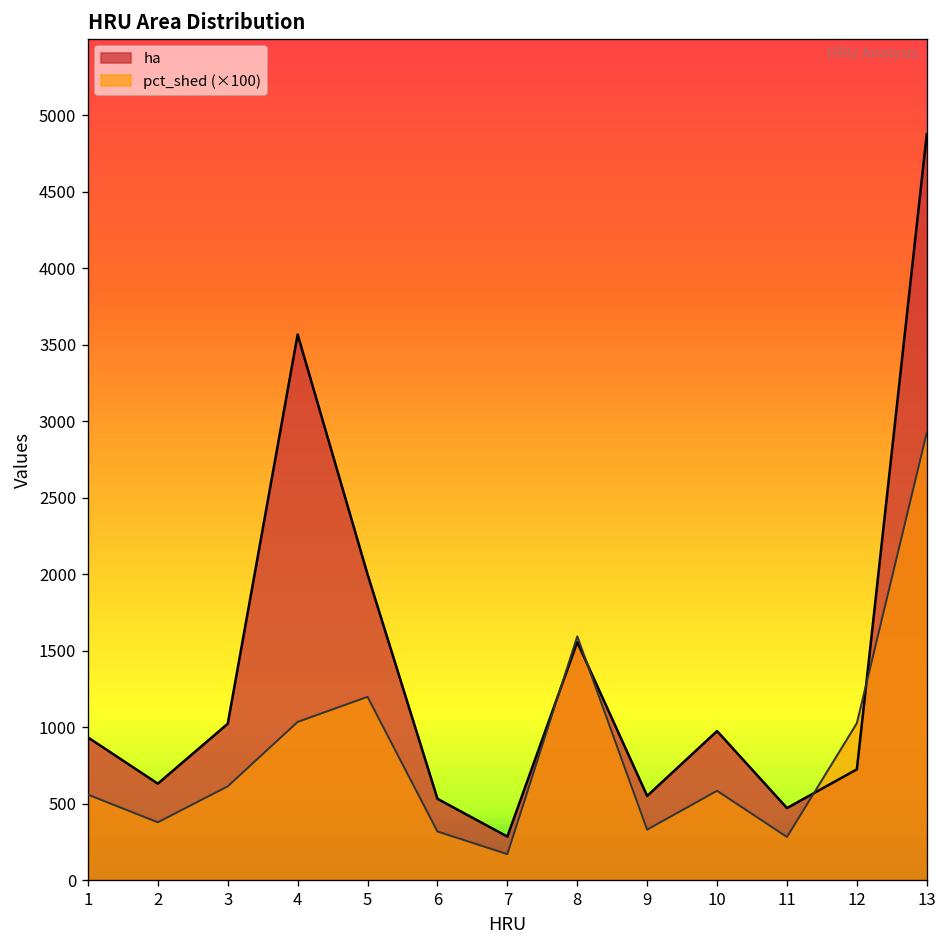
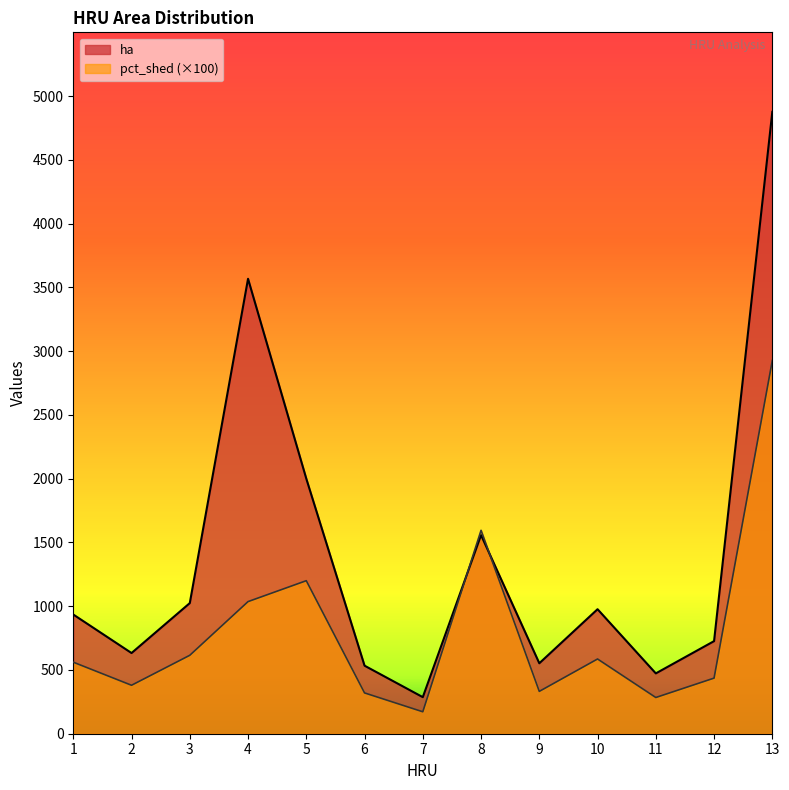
  {
    "ha": {
      "1": 930,
      "2": 630,
      "3": 1020,
      "4": 3570,
      "5": 2000,
      "6": 530,
      "7": 290,
      "8": 1560,
      "9": 550,
      "10": 980,
      "11": 470,
      "12": 730,
      "13": 4880
    },
    "pct_shed (×100)": {
      "1": 560,
      "2": 380,
      "3": 620,
      "4": 1040,
      "5": 1200,
      "6": 320,
      "7": 170,
      "8": 1600,
      "9": 330,
      "10": 590,
      "11": 280,
-     "12": 1030,
+     "12": 440,
      "13": 2930
    }
  }
